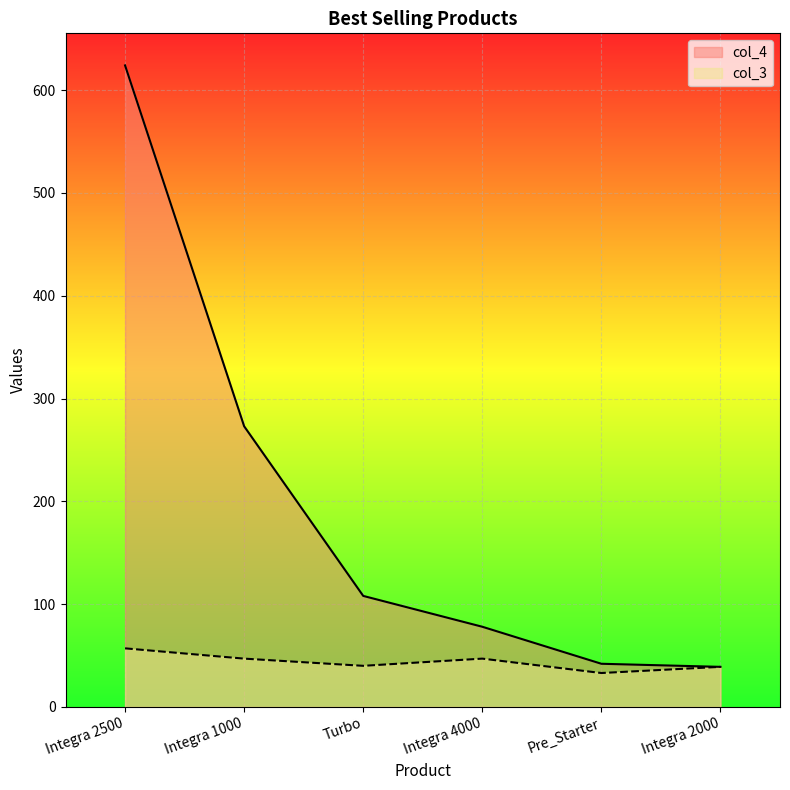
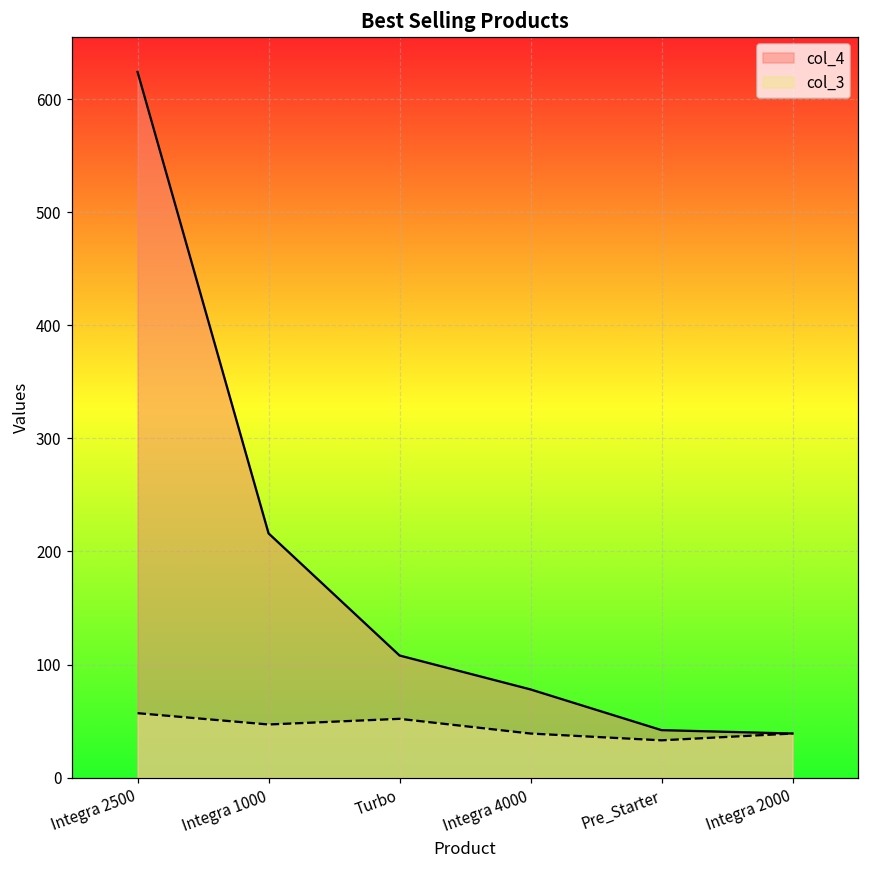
  {
    "col_4": {
      "Integra 2500": 624,
-     "Integra 1000": 273,
+     "Integra 1000": 216,
      "Turbo": 108,
      "Integra 4000": 78,
      "Pre_Starter": 42
    },
    "col_3": {
      "Integra 2500": 57,
      "Integra 1000": 47,
-     "Turbo": 40,
-     "Integra 4000": 47,
+     "Turbo": 52,
+     "Integra 4000": 39,
      "Pre_Starter": 33
    }
  }
